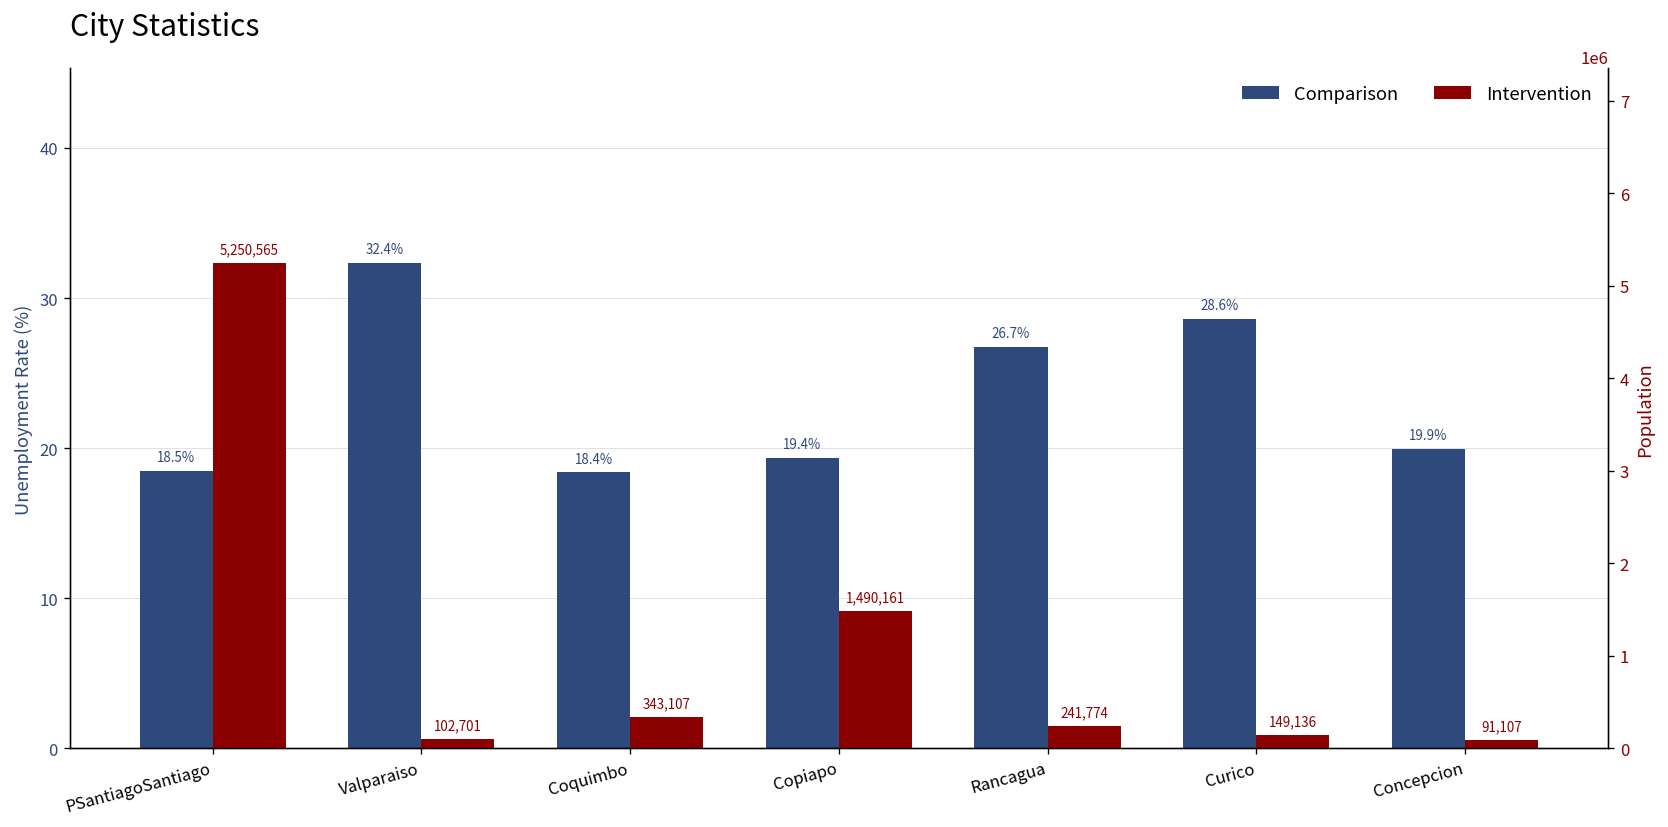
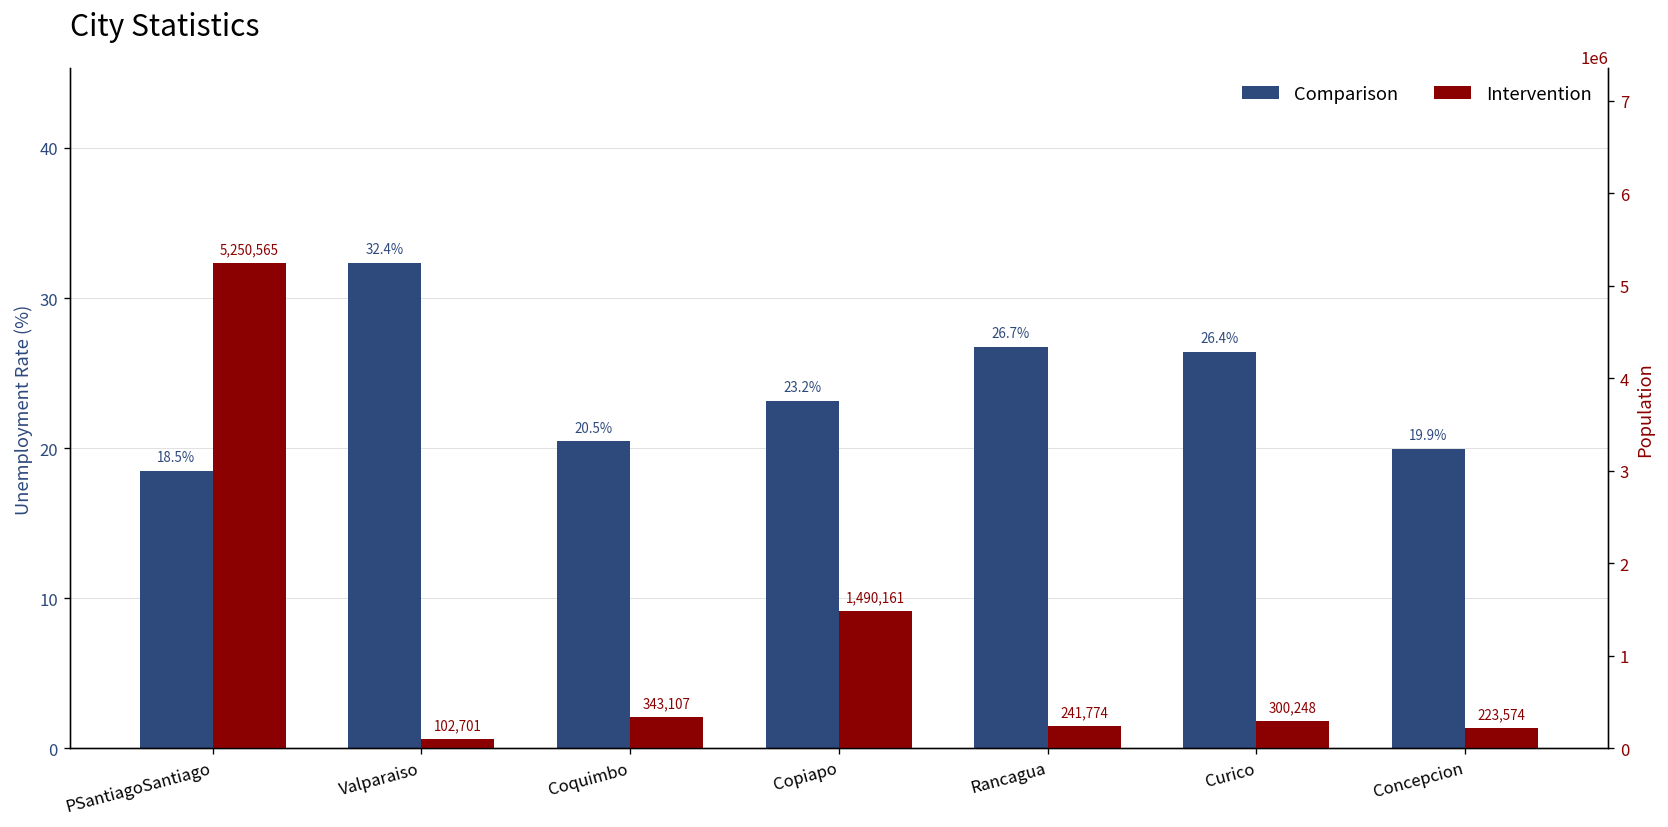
  {
    "Comparison": {
      "PSantiagoSantiago": "18.5%",
      "Valparaiso": "32.4%",
-     "Coquimbo": "18.4%",
-     "Copiapo": "19.4%",
+     "Coquimbo": "20.5%",
+     "Copiapo": "23.2%",
      "Rancagua": "26.7%",
-     "Curico": "28.6%",
+     "Curico": "26.4%",
      "Concepcion": "19.9%"
    },
    "Intervention": {
      "PSantiagoSantiago": "5,250,565",
      "Valparaiso": "102,701",
      "Coquimbo": "343,107",
      "Copiapo": "1,490,161",
      "Rancagua": "241,774",
-     "Curico": "149,136",
-     "Concepcion": "91,107"
+     "Curico": "300,248",
+     "Concepcion": "223,574"
    }
  }
